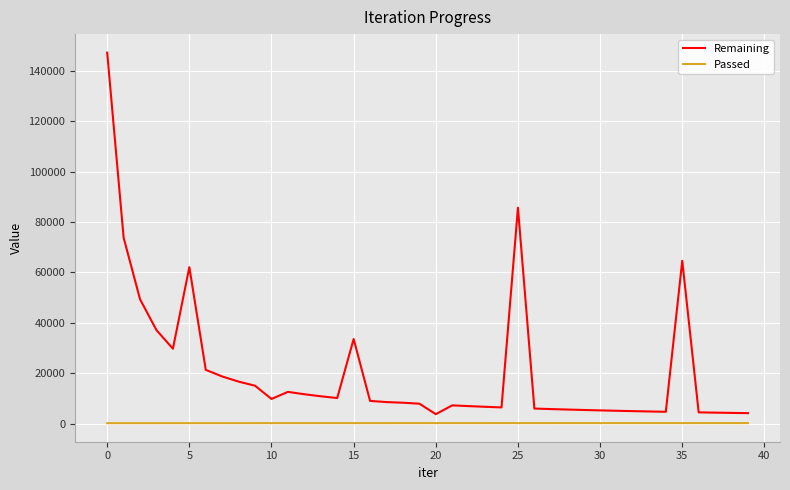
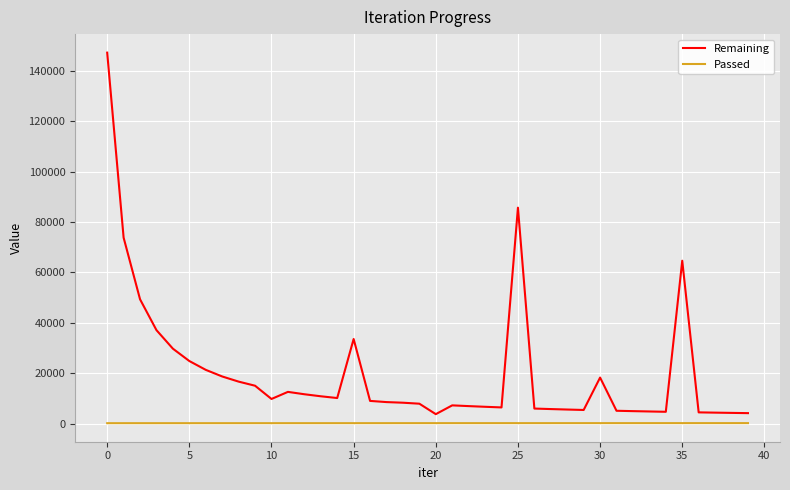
  {
    "Remaining": {
      "0": 147000,
-     "5": 62000,
+     "5": 25000,
      "10": 10000,
      "15": 34000,
      "20": 4000,
      "25": 86000,
-     "30": 5000,
+     "30": 18000,
      "35": 65000
    },
    "Passed": {
      "0": 0,
      "5": 0,
      "10": 0,
      "15": 0,
      "20": 0,
      "25": 0,
      "30": 0,
      "35": 0
    }
  }
